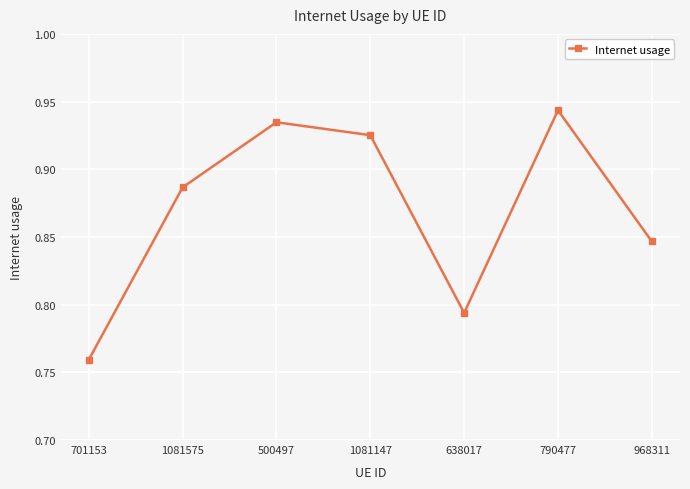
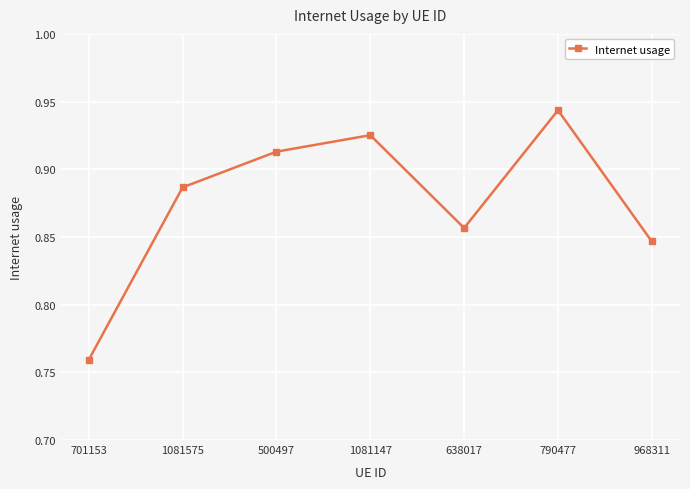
  {
    "701153": 0.759,
    "1081575": 0.887,
-   "500497": 0.935,
+   "500497": 0.913,
    "1081147": 0.925,
-   "638017": 0.794,
+   "638017": 0.857,
    "790477": 0.944,
    "968311": 0.847
  }
